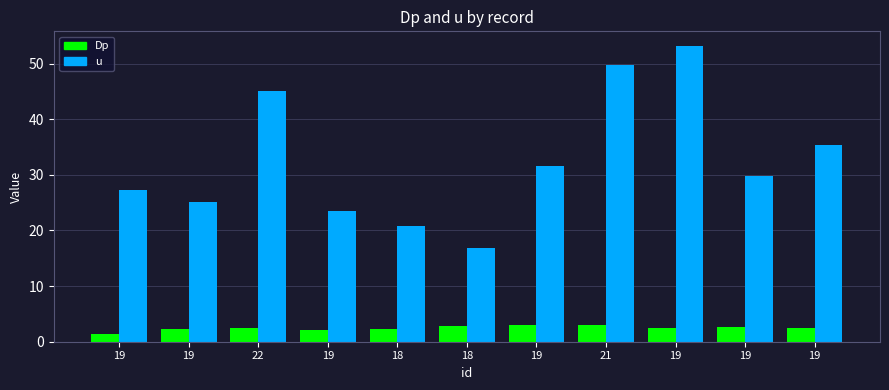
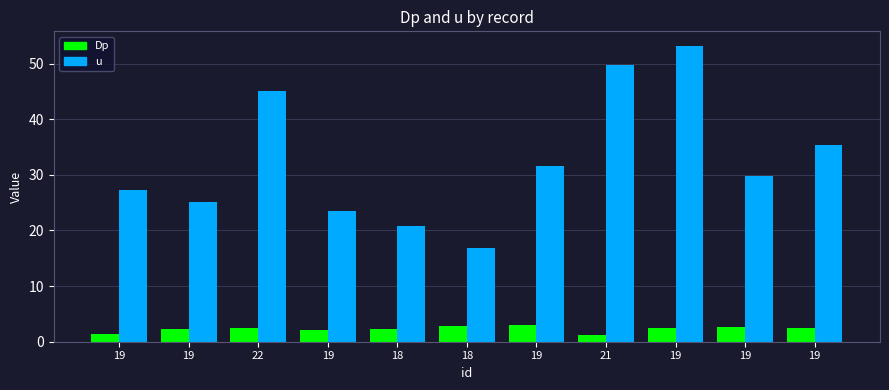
  {
    "Dp": {
      "22": 2,
-     "21": 3
+     "21": 1
    },
    "u": {
      "22": 45,
      "21": 50
    }
  }
